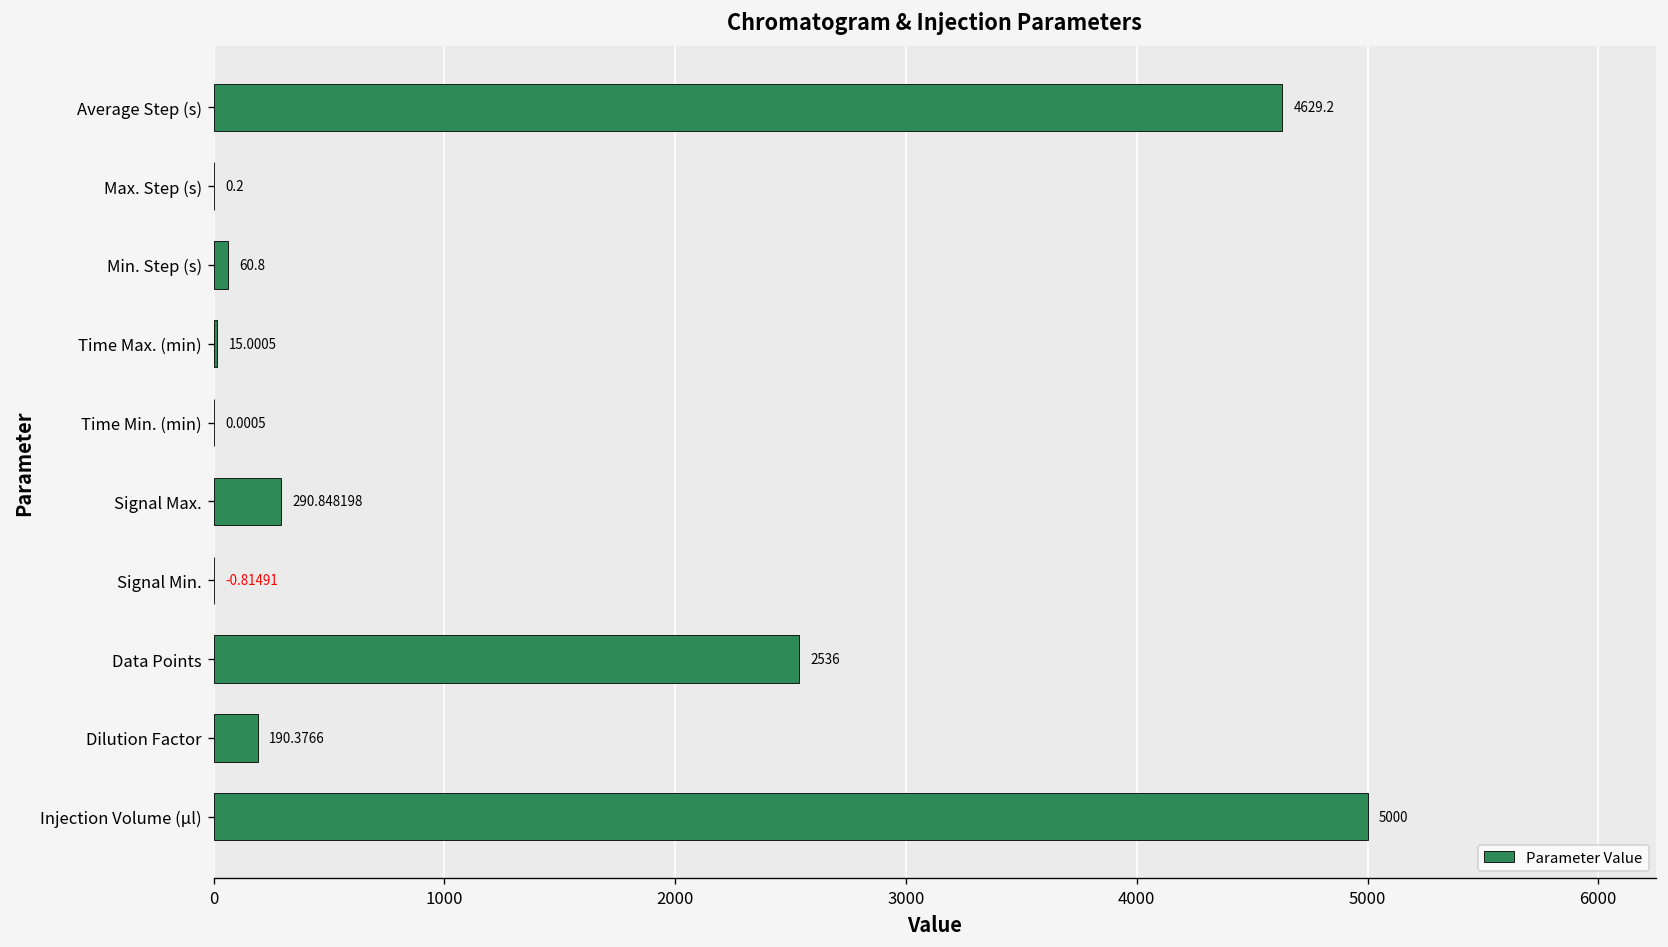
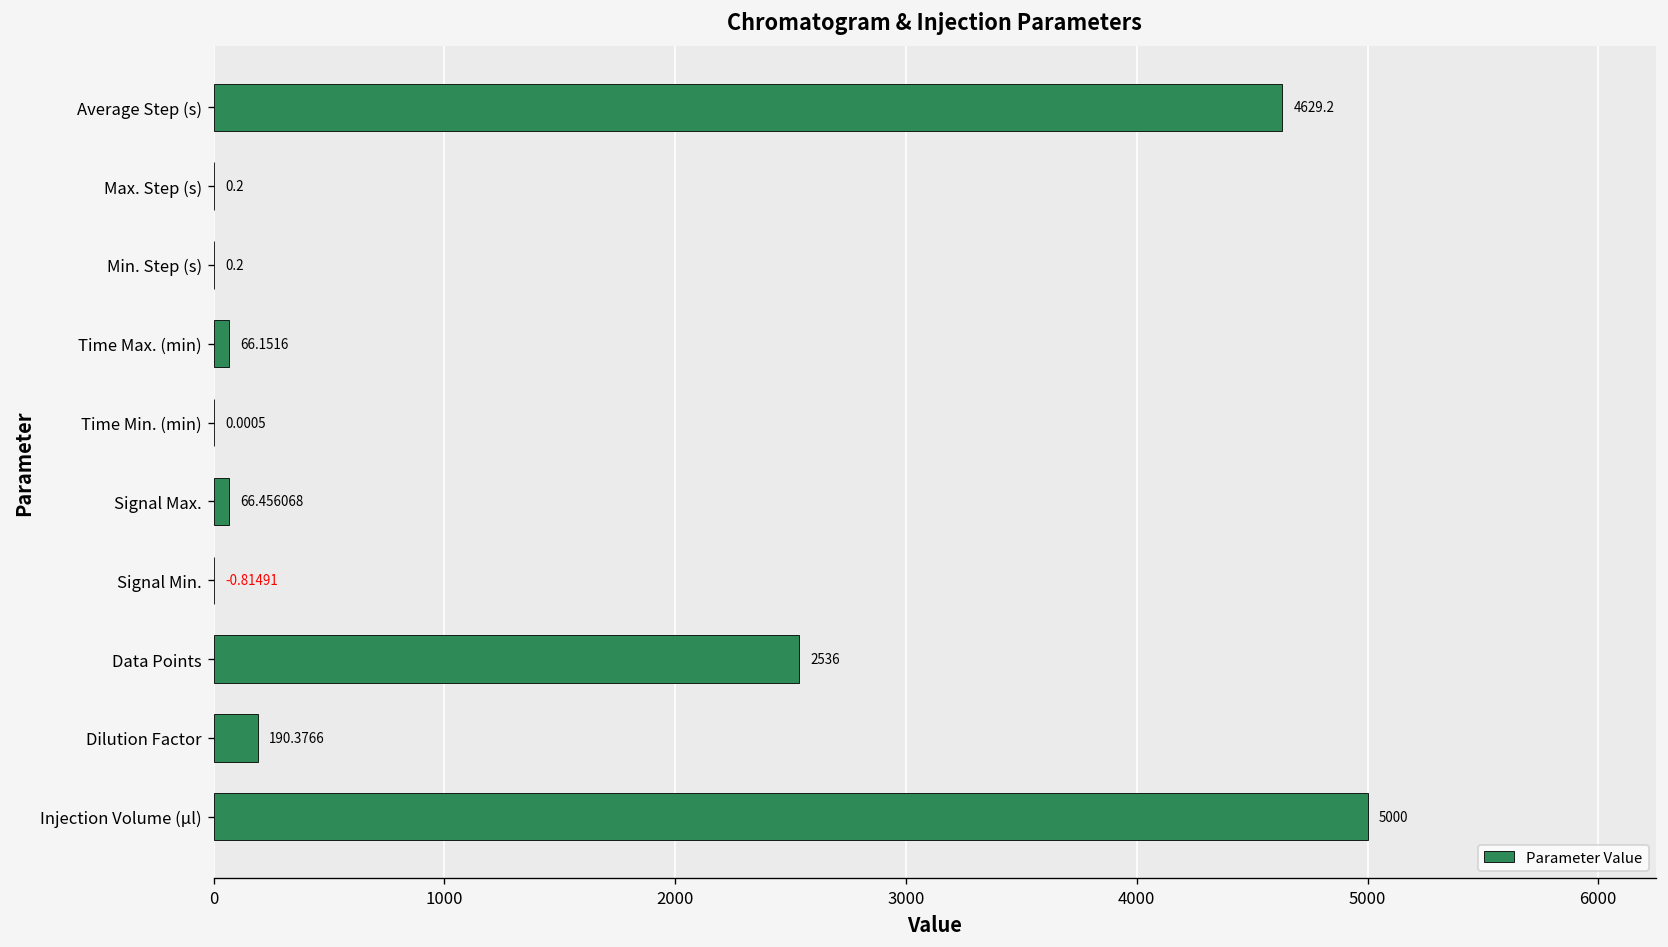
  {
    "Average Step (s)": 4629.2,
    "Max. Step (s)": 0.2,
-   "Min. Step (s)": 60.8,
-   "Time Max. (min)": 15.0005,
+   "Min. Step (s)": 0.2,
+   "Time Max. (min)": 66.1516,
    "Time Min. (min)": 0.0005,
-   "Signal Max.": 290.848198,
+   "Signal Max.": 66.456068,
    "Data Points": 2536,
    "Dilution Factor": 190.3766,
    "Injection Volume (µl)": 5000
  }
